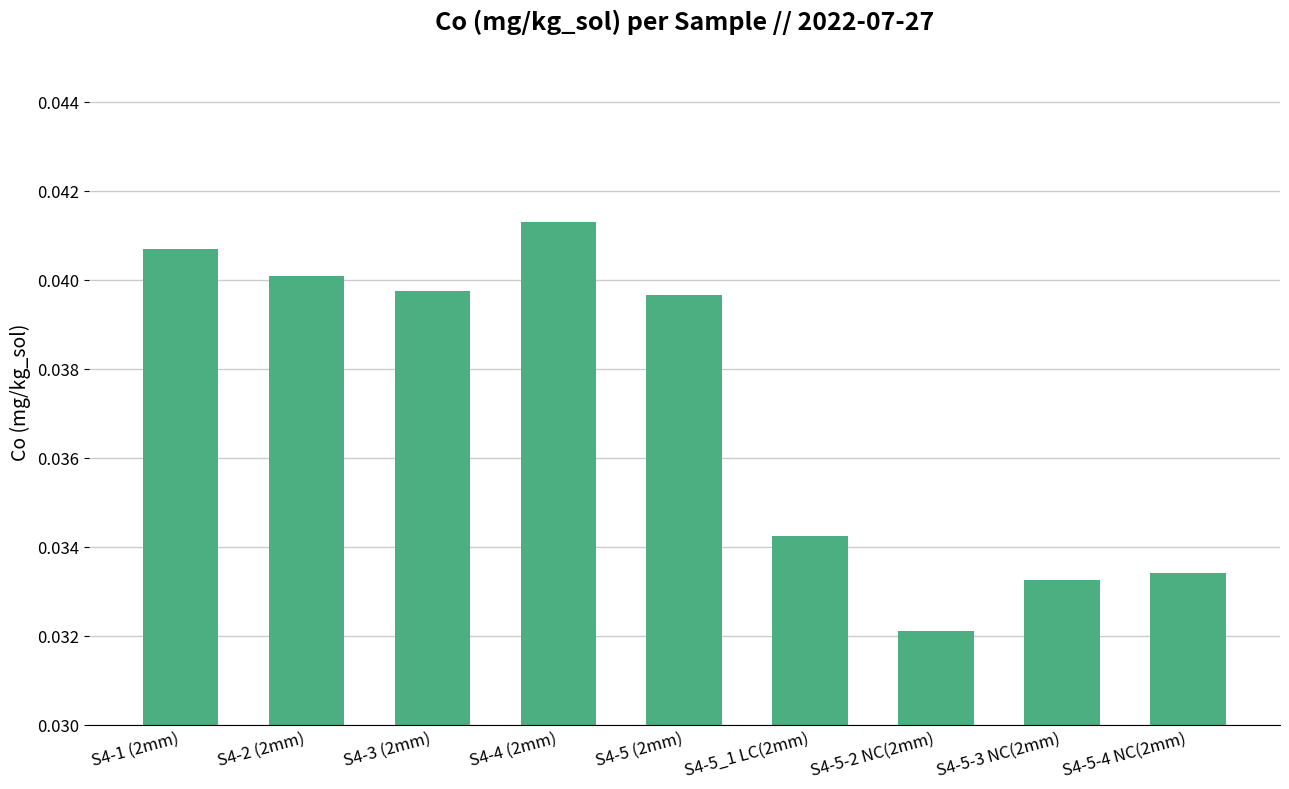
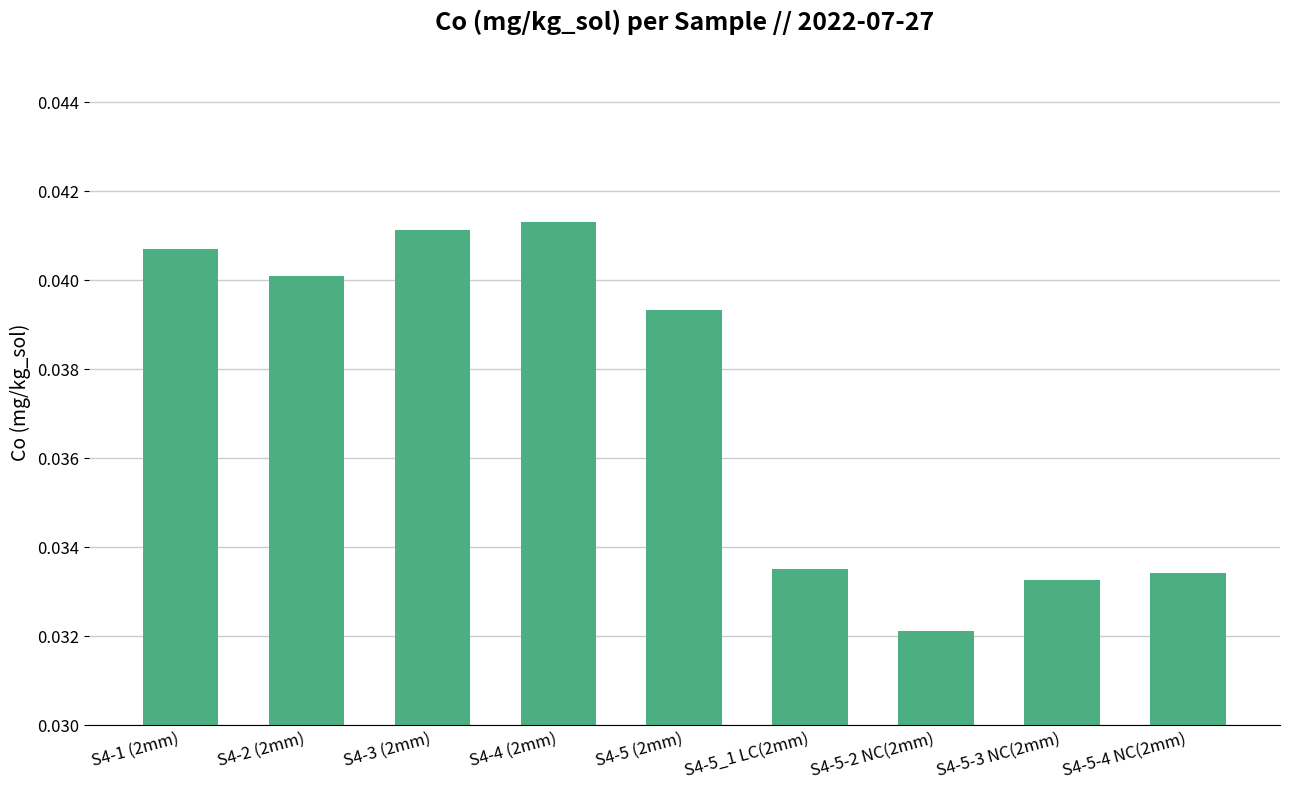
  {
    "S4-1 (2mm)": 0.0407,
    "S4-2 (2mm)": 0.0401,
-   "S4-3 (2mm)": 0.0397,
+   "S4-3 (2mm)": 0.0411,
    "S4-4 (2mm)": 0.0413,
-   "S4-5 (2mm)": 0.0396,
-   "S4-5_1 LC(2mm)": 0.0342,
+   "S4-5 (2mm)": 0.0393,
+   "S4-5_1 LC(2mm)": 0.0335,
    "S4-5-2 NC(2mm)": 0.0321,
    "S4-5-3 NC(2mm)": 0.0333,
    "S4-5-4 NC(2mm)": 0.0334
  }
